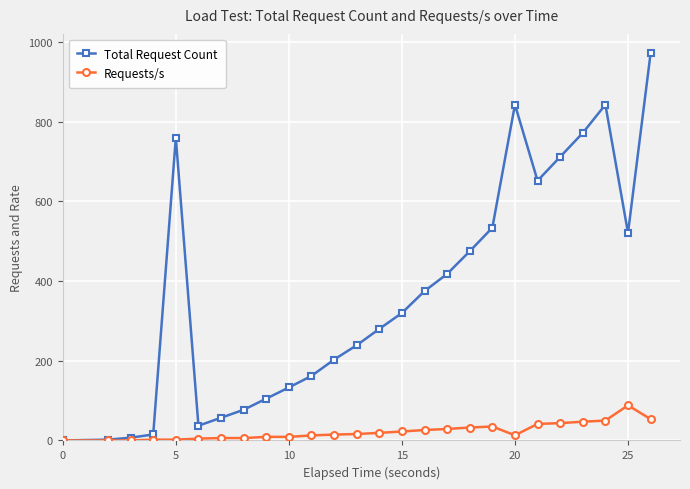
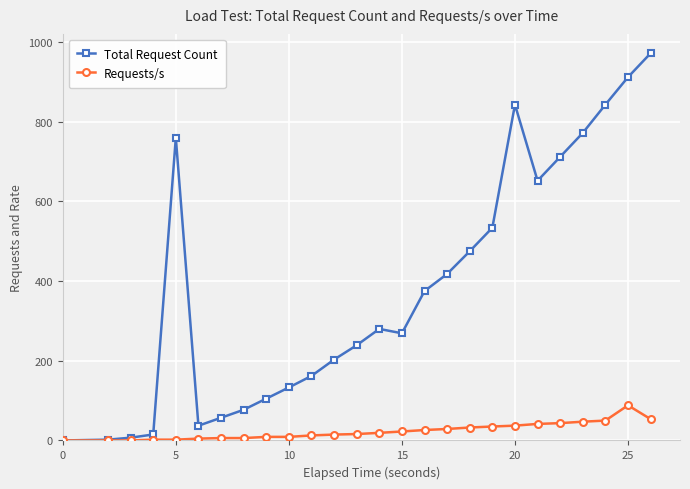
  {
    "Total Request Count": {
      "5": 760,
      "10": 130,
-     "15": 320,
+     "15": 270,
      "20": 840,
-     "25": 520
+     "25": 910
    },
    "Requests/s": {
      "5": 0,
      "10": 10,
      "15": 20,
-     "20": 10,
+     "20": 40,
      "25": 90
    }
  }
